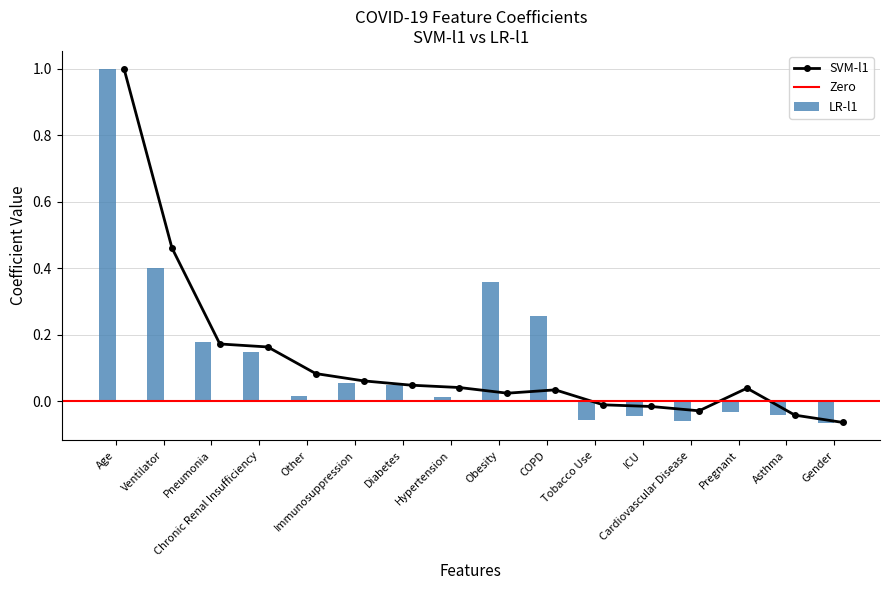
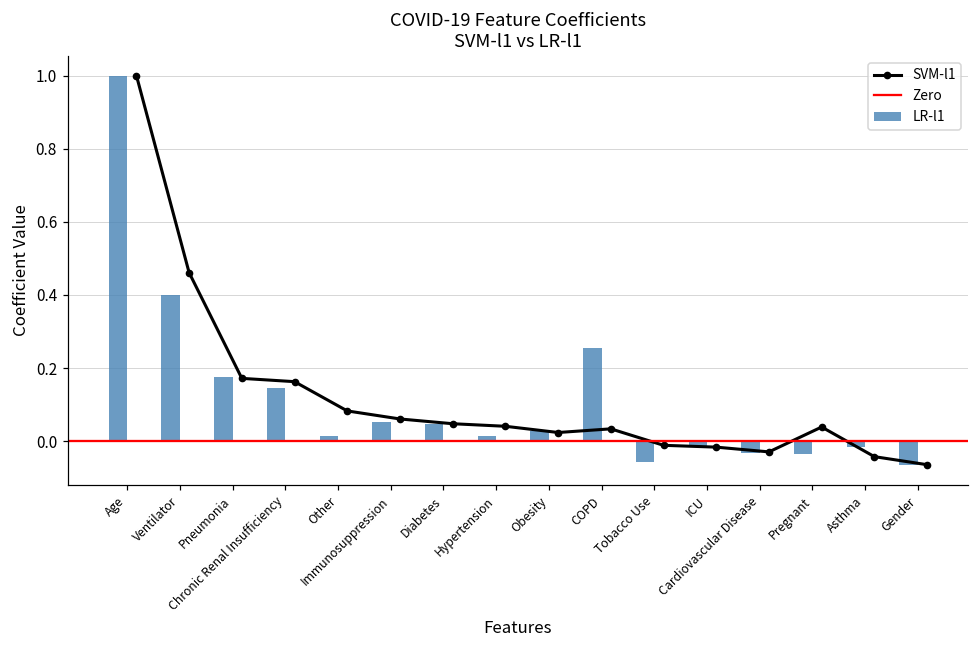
  {
    "LR-l1": {
      "Age": 1.00,
      "Ventilator": 0.40,
      "Pneumonia": 0.18,
      "Chronic Renal Insufficiency": 0.15,
      "Other": 0.02,
      "Immunosuppression": 0.05,
      "Diabetes": 0.05,
      "Hypertension": 0.01,
-     "Obesity": 0.36,
+     "Obesity": 0.03,
      "COPD": 0.26,
      "Tobacco Use": -0.06,
-     "ICU": -0.04,
-     "Cardiovascular Disease": -0.06,
+     "ICU": -0.02,
+     "Cardiovascular Disease": -0.03,
      "Pregnant": -0.03,
-     "Asthma": -0.04,
+     "Asthma": -0.02,
      "Gender": -0.07
    }
  }
